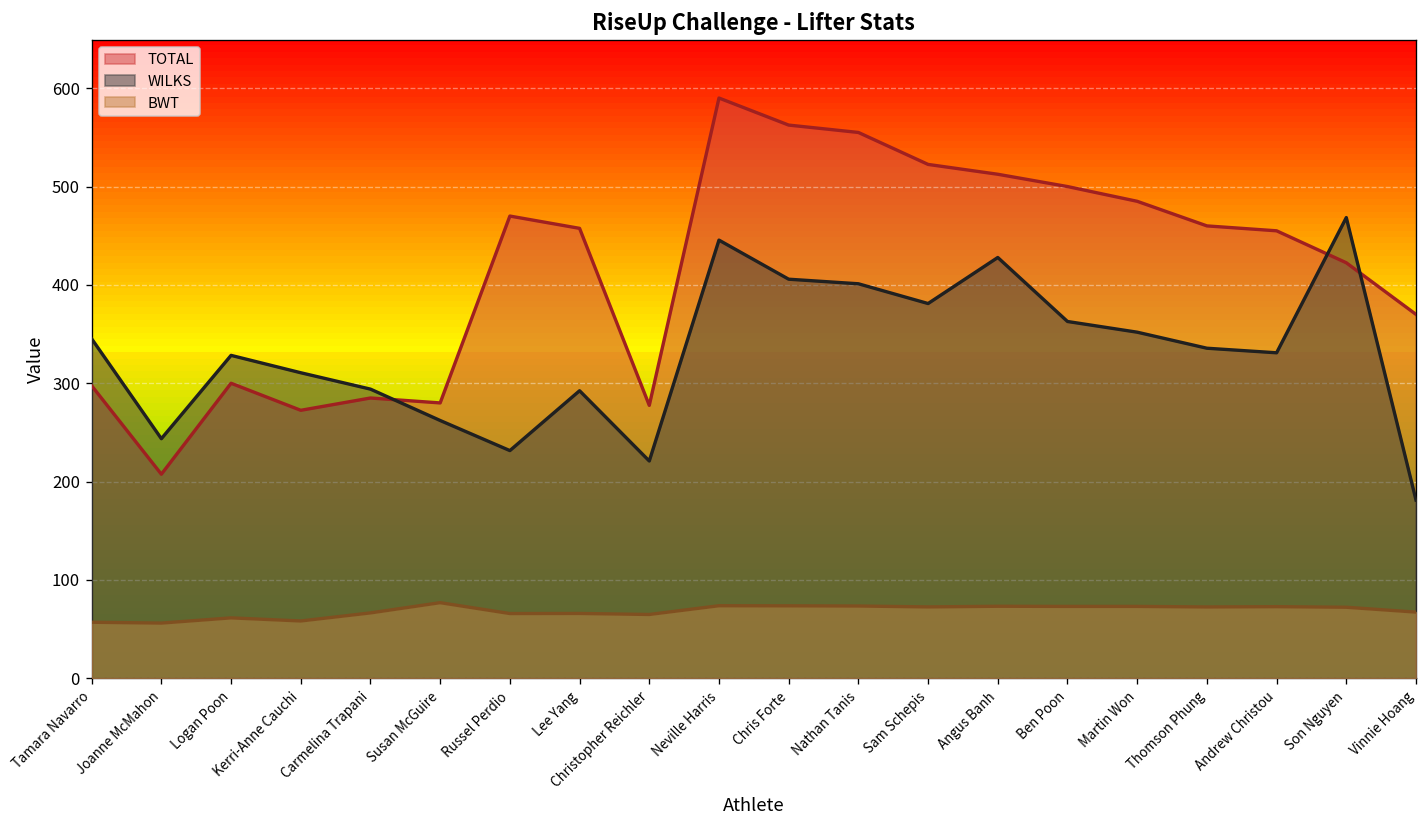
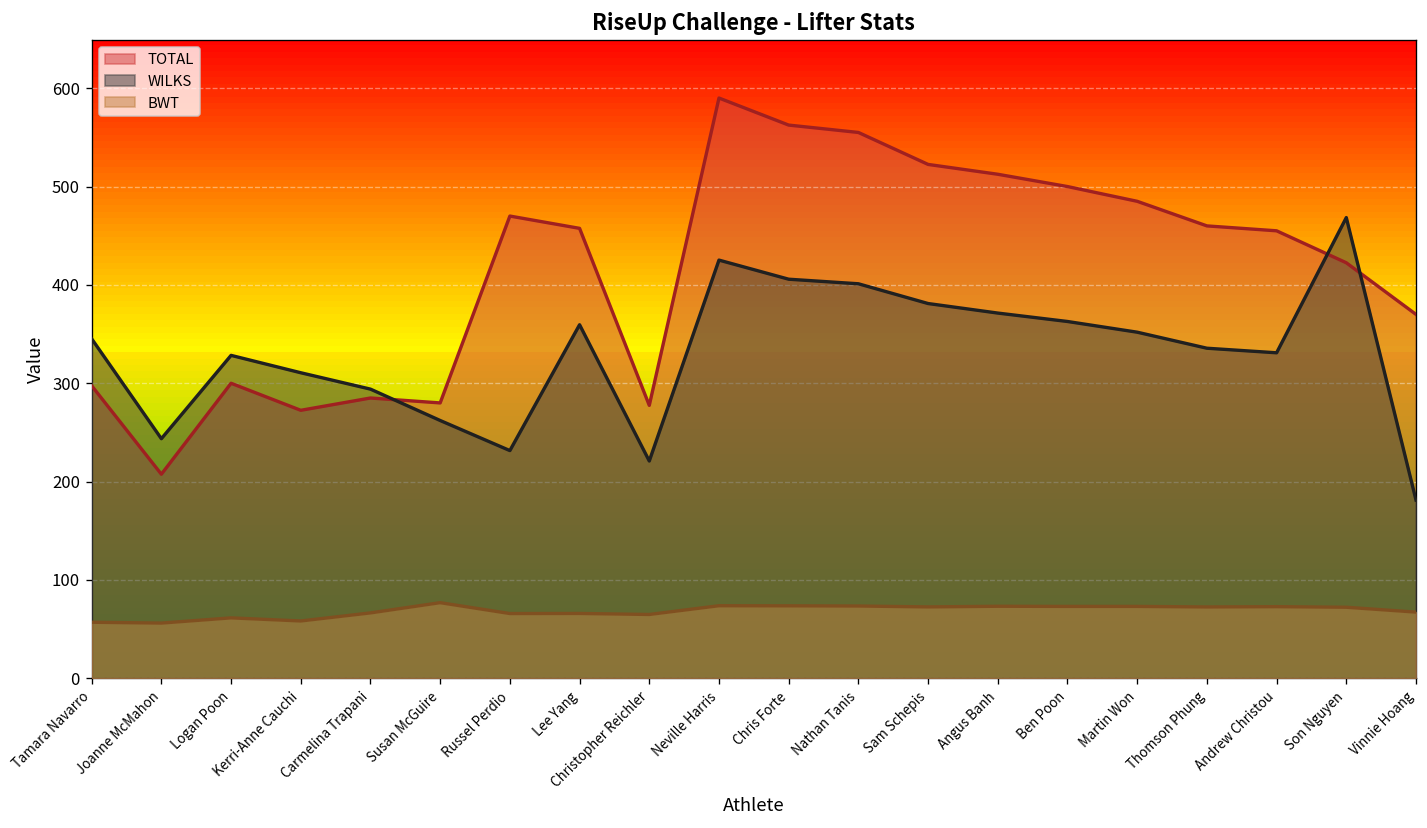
  {
    "WILKS": {
      "Tamara Navarro": 350,
      "Joanne McMahon": 240,
      "Logan Poon": 330,
      "Kerri-Anne Cauchi": 310,
      "Carmelina Trapani": 290,
      "Susan McGuire": 260,
      "Russel Perdio": 230,
-     "Lee Yang": 290,
+     "Lee Yang": 360,
      "Christopher Reichler": 220,
-     "Neville Harris": 450,
+     "Neville Harris": 430,
      "Chris Forte": 410,
      "Nathan Tanis": 400,
      "Sam Schepis": 380,
-     "Angus Banh": 430,
+     "Angus Banh": 370,
      "Ben Poon": 360,
      "Martin Won": 350,
      "Thomson Phung": 340,
      "Andrew Christou": 330,
      "Son Nguyen": 470,
      "Vinnie Hoang": 180
    }
  }
